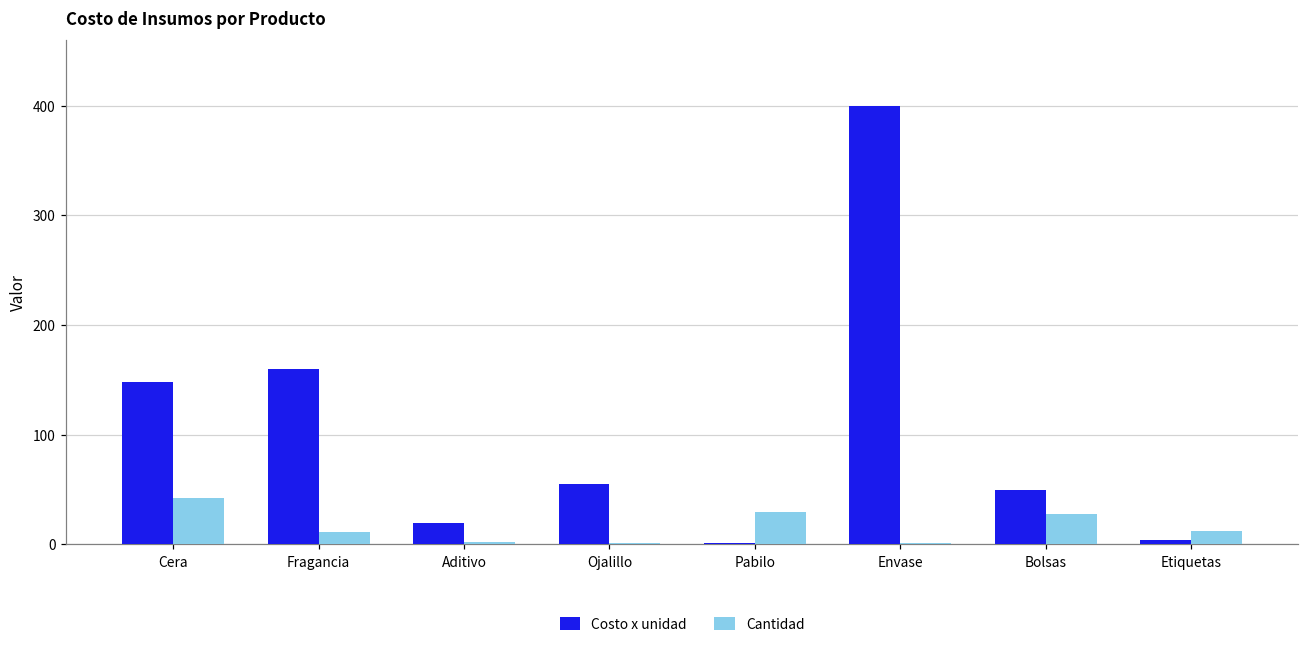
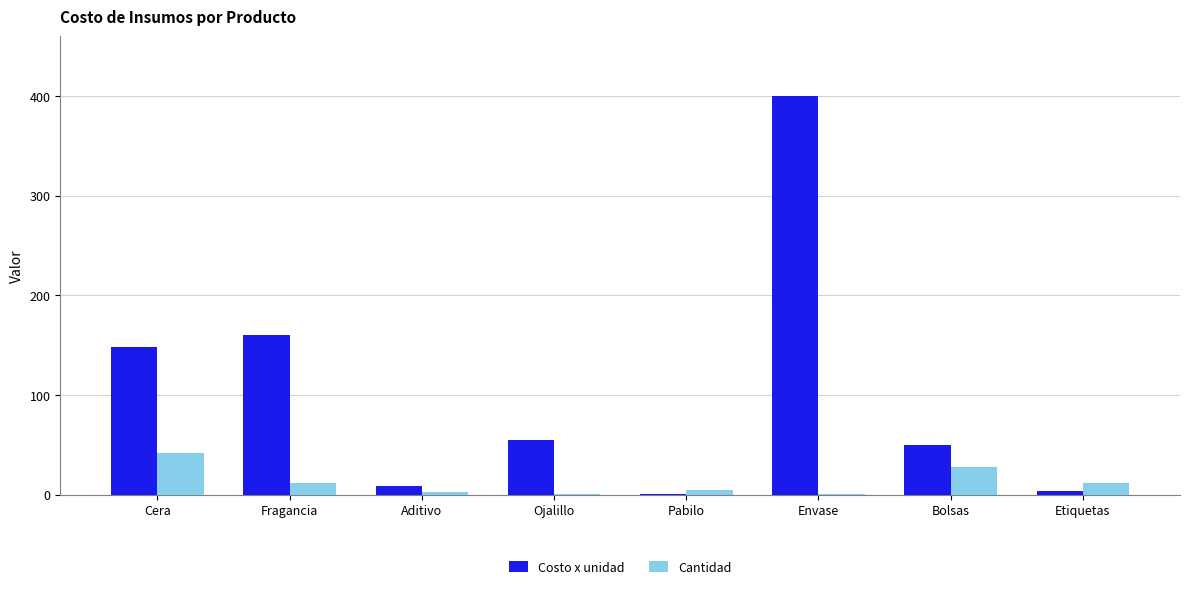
  {
    "Costo x unidad": {
      "Cera": 150,
      "Fragancia": 160,
-     "Aditivo": 20,
+     "Aditivo": 10,
      "Ojalillo": 60,
      "Envase": 400,
      "Bolsas": 50,
      "Etiquetas": 0
    },
    "Cantidad": {
      "Cera": 40,
      "Fragancia": 10,
-     "Pabilo": 30,
+     "Pabilo": 10,
      "Bolsas": 30,
      "Etiquetas": 10
    }
  }
